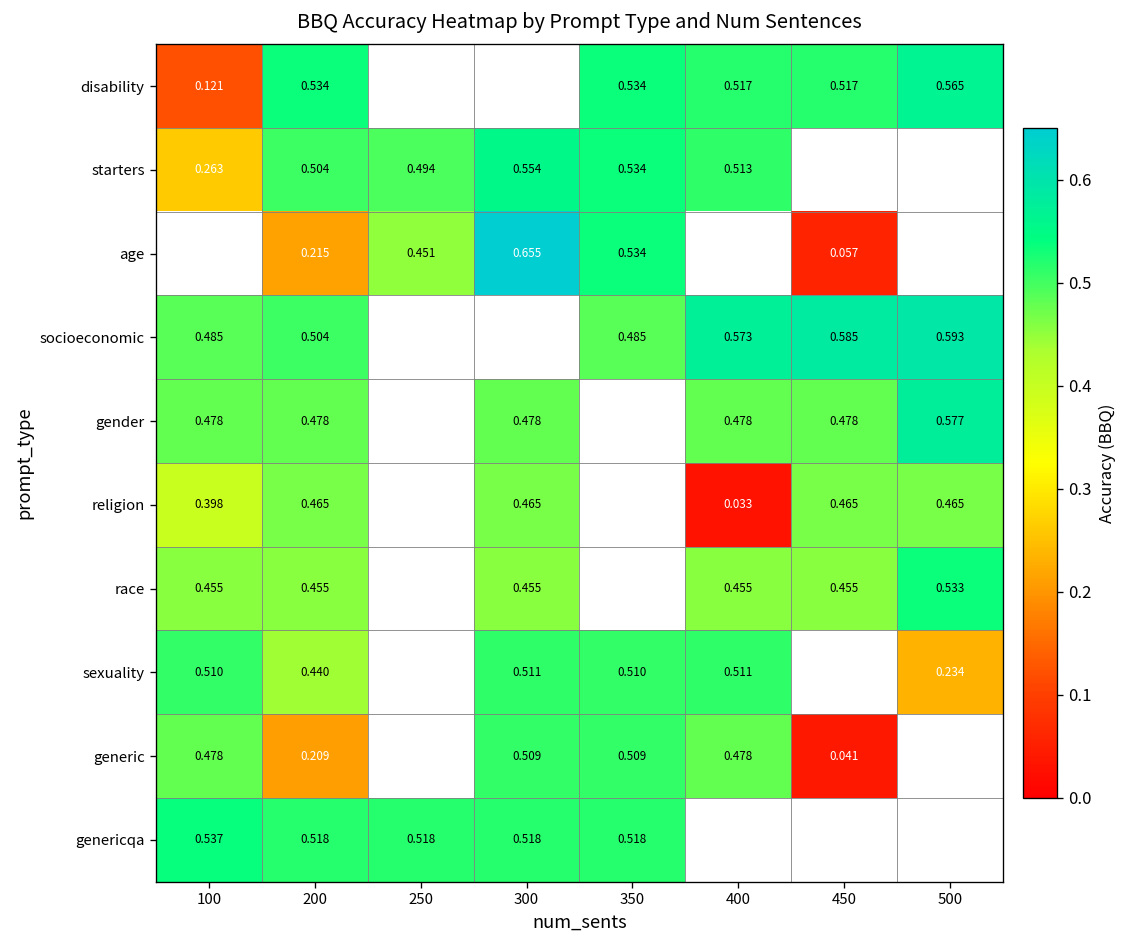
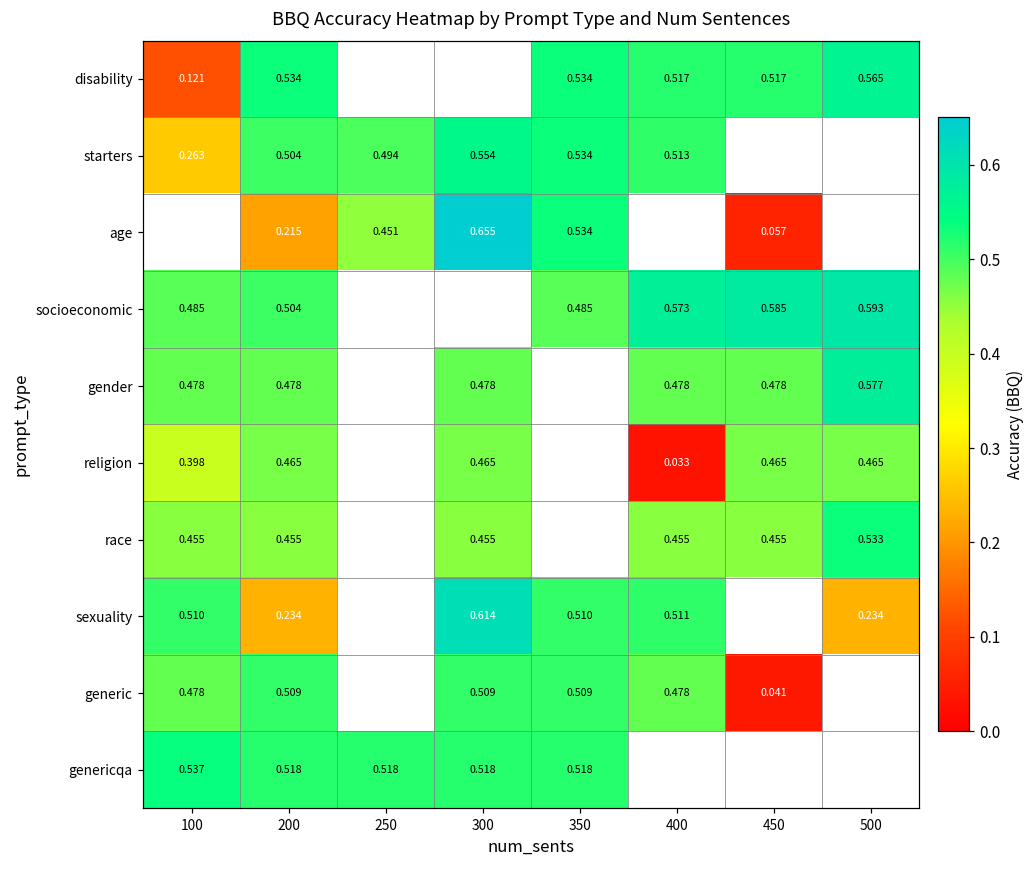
  {
    "disability": {
      "100": 0.121,
      "200": 0.534,
      "350": 0.534,
      "400": 0.517,
      "450": 0.517,
      "500": 0.565
    },
    "starters": {
      "100": 0.263,
      "200": 0.504,
      "250": 0.494,
      "300": 0.554,
      "350": 0.534,
      "400": 0.513
    },
    "age": {
      "200": 0.215,
      "250": 0.451,
      "300": 0.655,
      "350": 0.534,
      "450": 0.057
    },
    "socioeconomic": {
      "100": 0.485,
      "200": 0.504,
      "350": 0.485,
      "400": 0.573,
      "450": 0.585,
      "500": 0.593
    },
    "gender": {
      "100": 0.478,
      "200": 0.478,
      "300": 0.478,
      "400": 0.478,
      "450": 0.478,
      "500": 0.577
    },
    "religion": {
      "100": 0.398,
      "200": 0.465,
      "300": 0.465,
      "400": 0.033,
      "450": 0.465,
      "500": 0.465
    },
    "race": {
      "100": 0.455,
      "200": 0.455,
      "300": 0.455,
      "400": 0.455,
      "450": 0.455,
      "500": 0.533
    },
    "sexuality": {
      "100": 0.510,
-     "200": 0.440,
-     "300": 0.511,
+     "200": 0.234,
+     "300": 0.614,
      "350": 0.510,
      "400": 0.511,
      "500": 0.234
    },
    "generic": {
      "100": 0.478,
-     "200": 0.209,
+     "200": 0.509,
      "300": 0.509,
      "350": 0.509,
      "400": 0.478,
      "450": 0.041
    },
    "genericqa": {
      "100": 0.537,
      "200": 0.518,
      "250": 0.518,
      "300": 0.518,
      "350": 0.518
    }
  }
